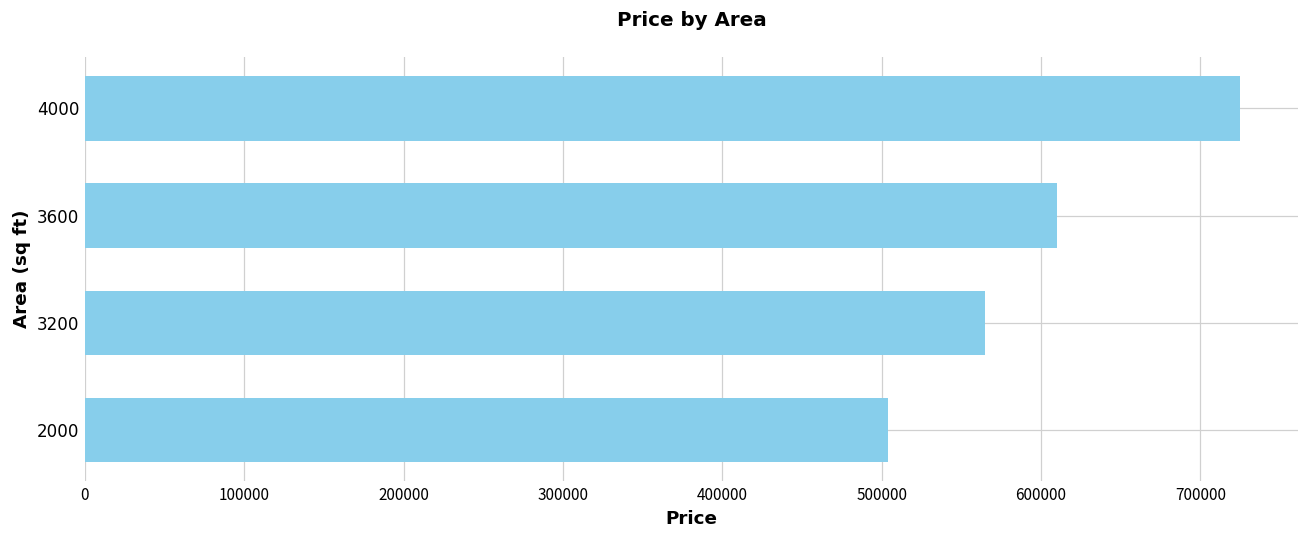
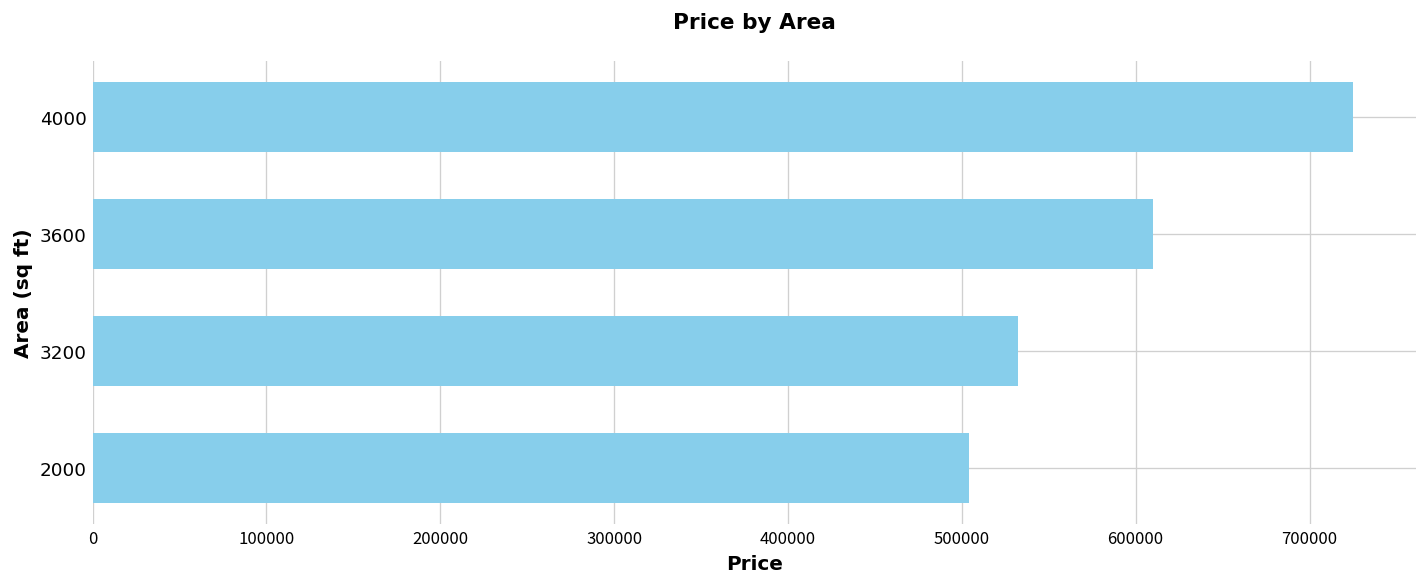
  {
    "4000": 725000,
    "3600": 610000,
-   "3200": 565000,
+   "3200": 532000,
    "2000": 504000
  }
